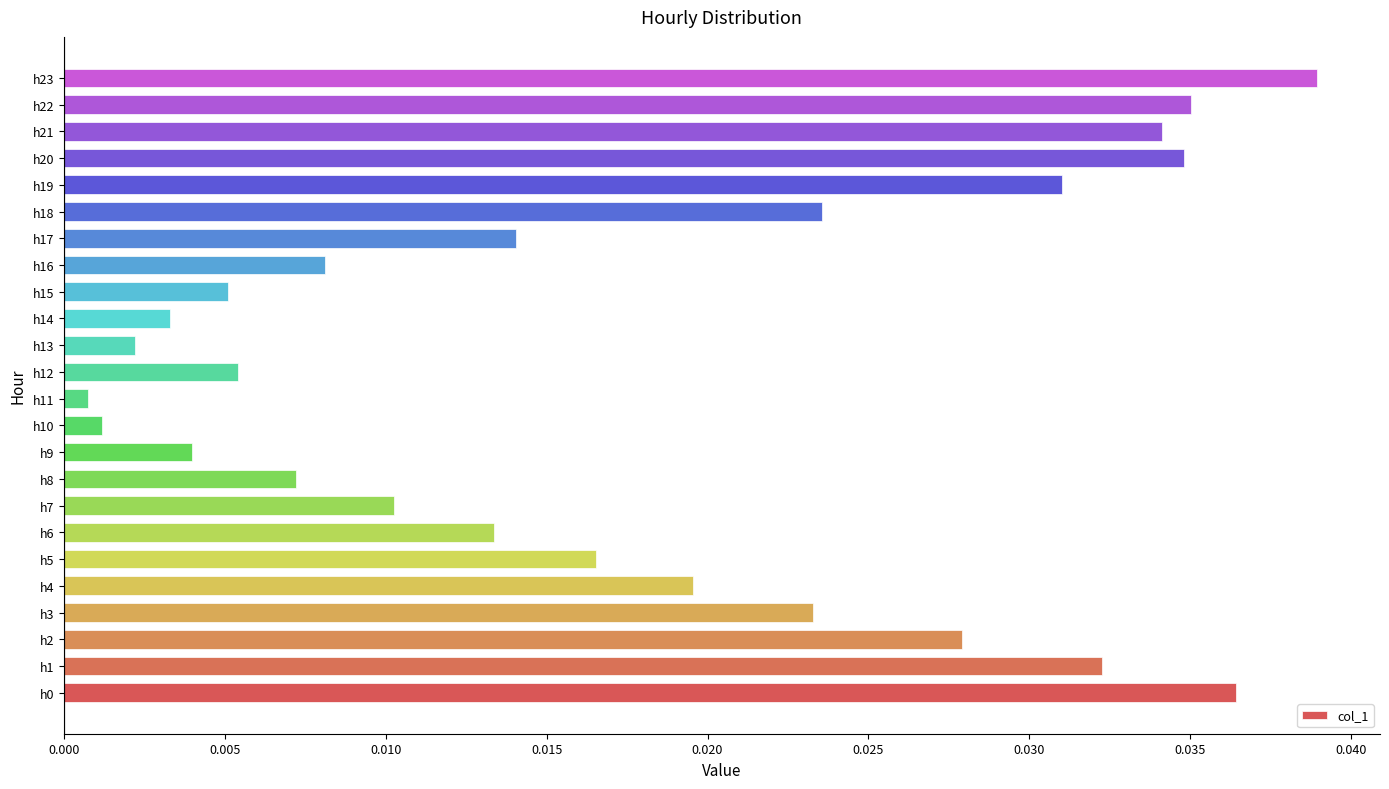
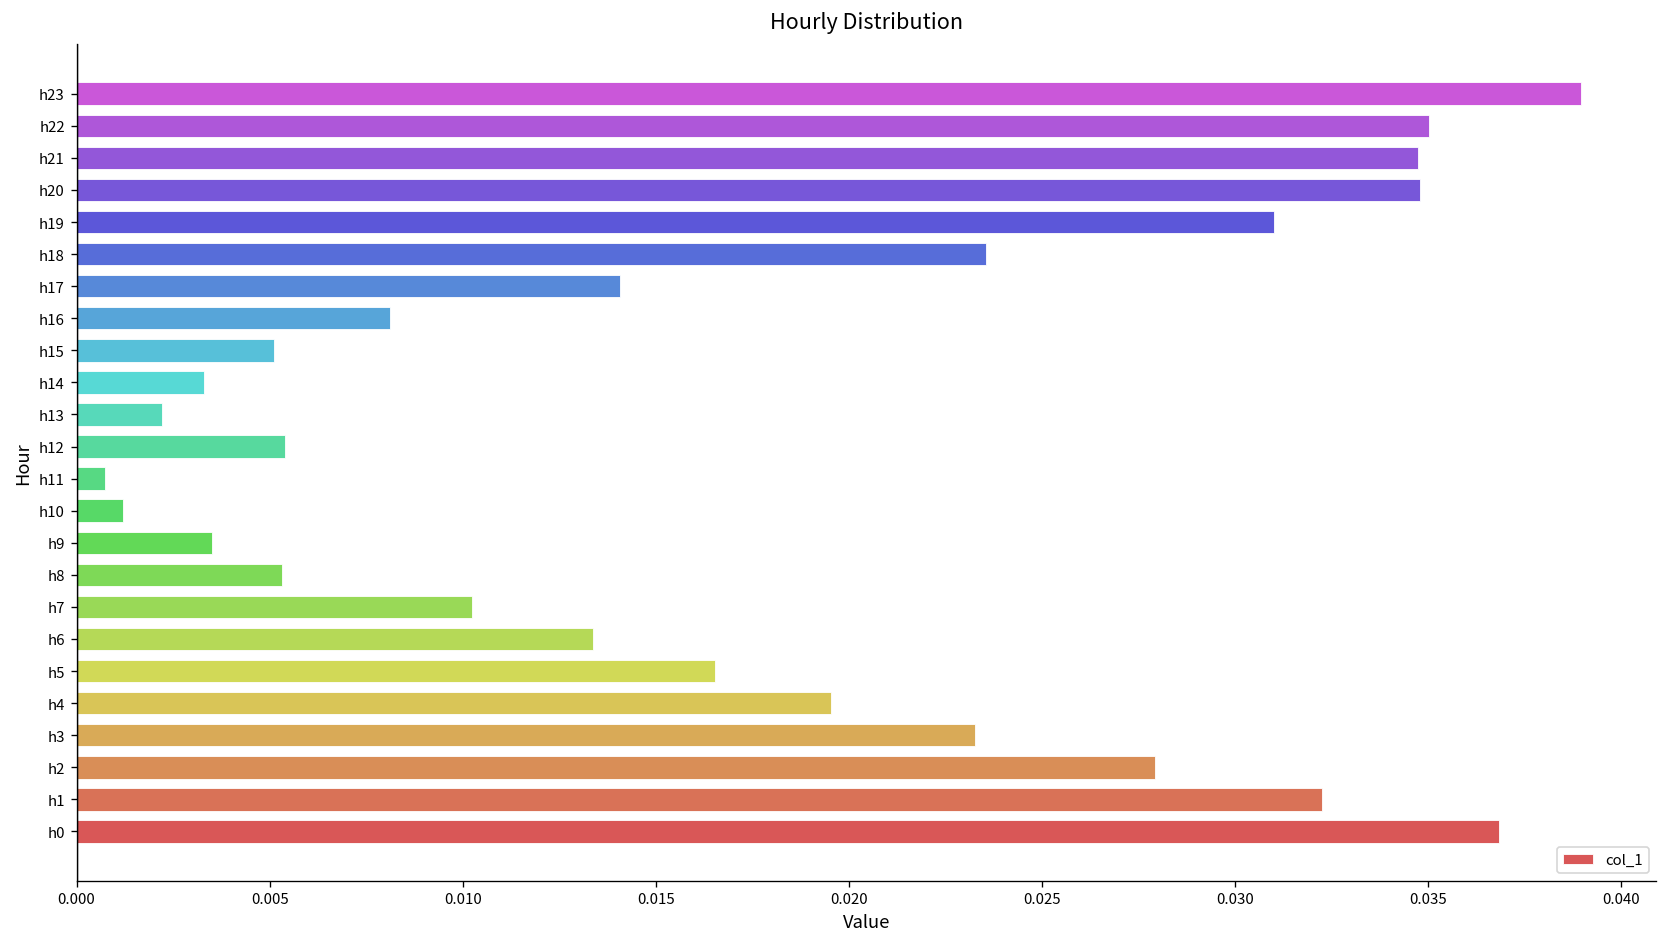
  {
    "h23": 0.0389,
    "h22": 0.0350,
-   "h21": 0.0341,
+   "h21": 0.0347,
    "h20": 0.0348,
    "h19": 0.0310,
    "h18": 0.0236,
    "h17": 0.0141,
    "h16": 0.0081,
    "h15": 0.0051,
    "h14": 0.0033,
    "h13": 0.0022,
    "h12": 0.0054,
    "h11": 0.0007,
    "h10": 0.0012,
-   "h9": 0.0040,
-   "h8": 0.0072,
+   "h9": 0.0035,
+   "h8": 0.0053,
    "h7": 0.0102,
    "h6": 0.0134,
    "h5": 0.0165,
    "h4": 0.0195,
    "h3": 0.0233,
    "h2": 0.0279,
    "h1": 0.0322,
-   "h0": 0.0364
+   "h0": 0.0368
  }
